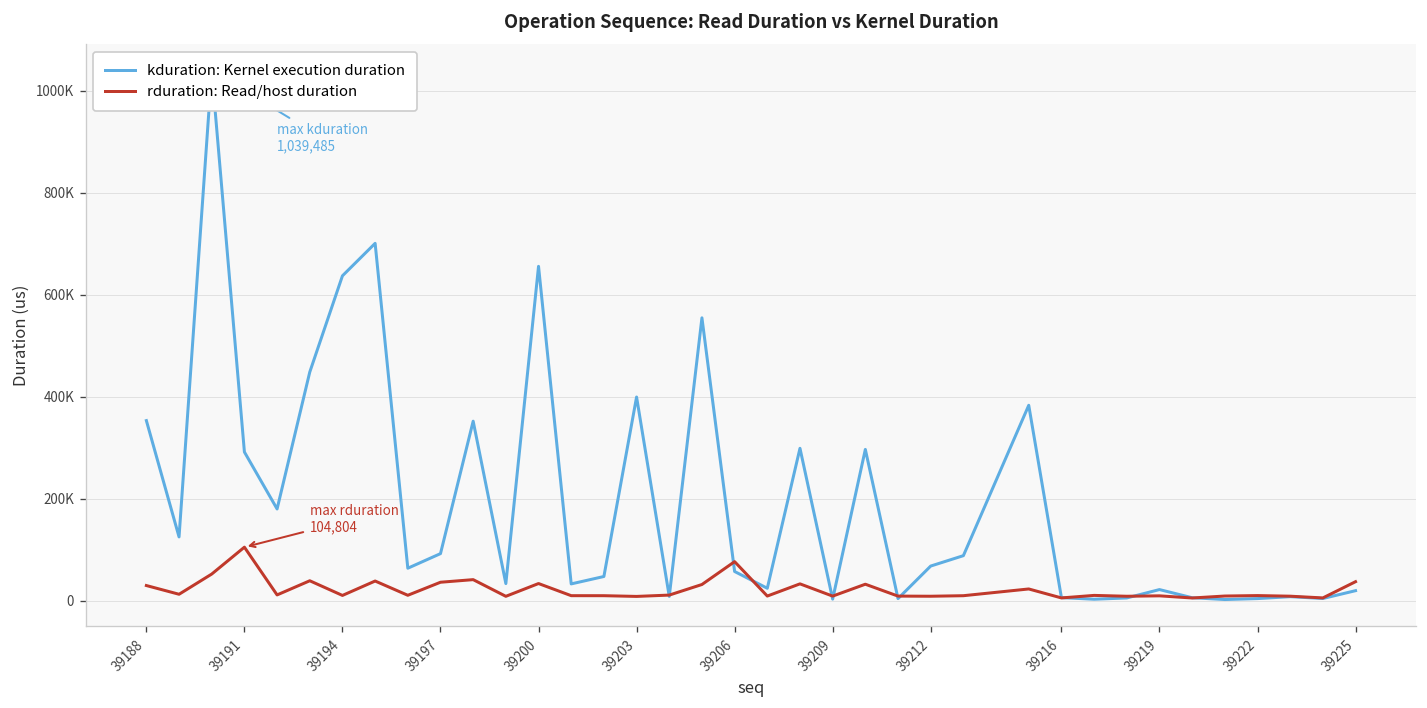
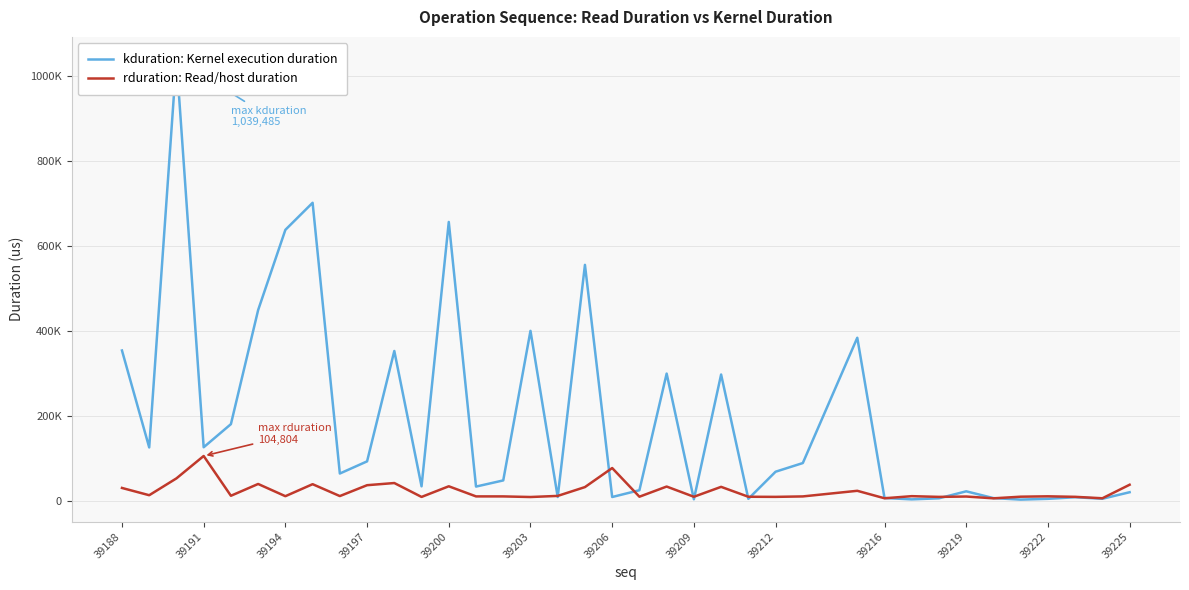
  {
    "kduration: Kernel execution duration": {
      "39188": 350000,
-     "39191": 290000,
+     "39191": 130000,
      "39194": 640000,
      "39197": 90000,
      "39200": 660000,
      "39203": 400000,
-     "39206": 60000,
+     "39206": 10000,
      "39212": 70000,
      "39219": 20000,
      "39225": 20000
    },
    "rduration: Read/host duration": {
      "39188": 30000,
      "39191": 100000,
      "39194": 10000,
      "39197": 40000,
      "39200": 30000,
      "39203": 10000,
      "39206": 80000,
      "39212": 10000,
      "39219": 10000,
      "39225": 40000
    }
  }
